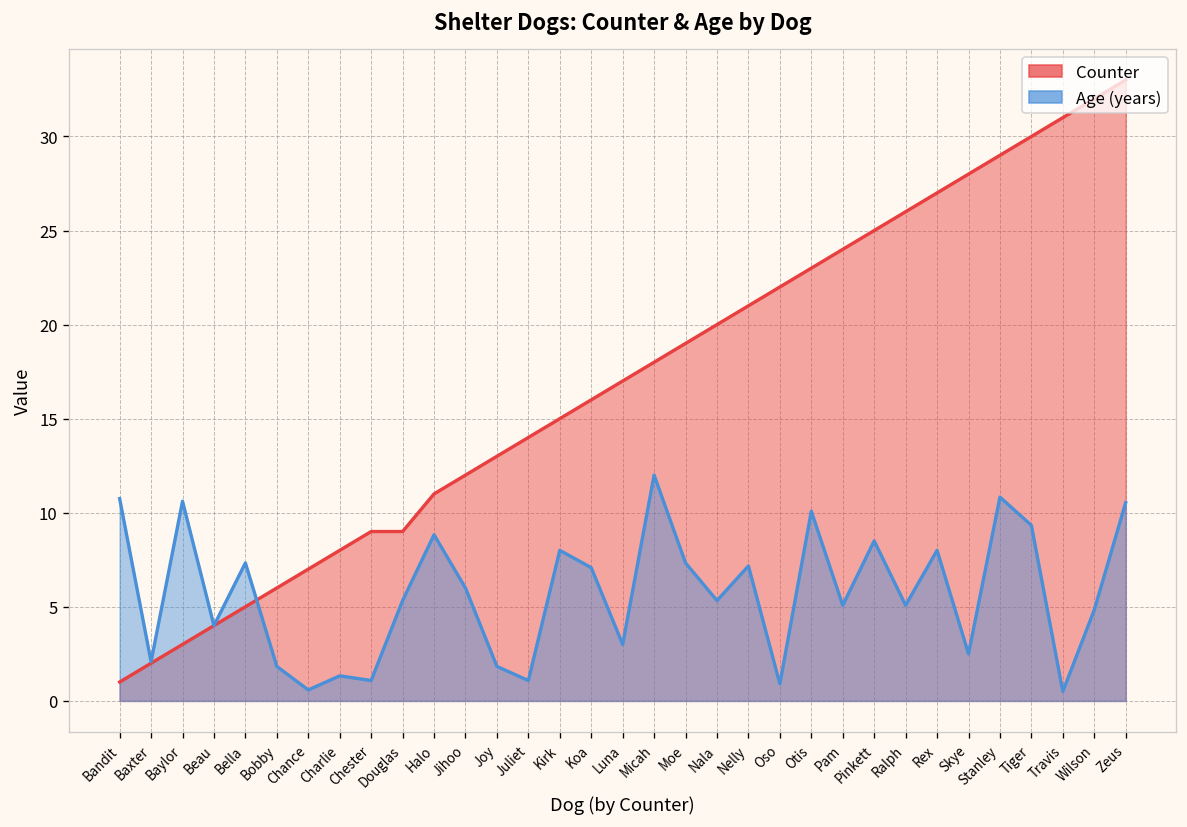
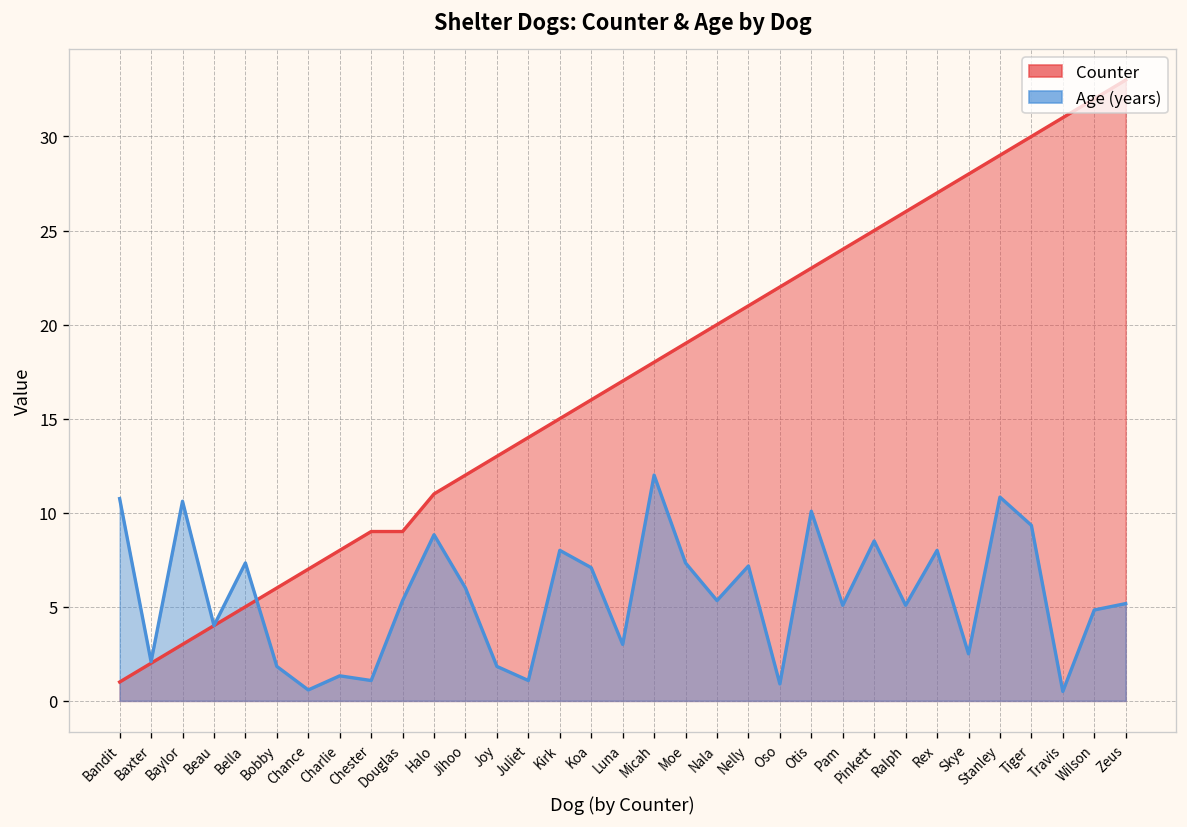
  {
    "Counter": {
      "Bandit": 1.0,
      "Baylor": 3.0,
      "Bella": 5.0,
      "Bobby": 6.0,
      "Chance": 7.0,
      "Charlie": 8.0,
      "Chester": 9.0,
      "Douglas": 9.0,
      "Halo": 11.0,
      "Jihoo": 12.0,
      "Joy": 13.0,
      "Juliet": 14.0,
      "Kirk": 15.0,
      "Koa": 16.0,
      "Luna": 17.0,
      "Micah": 18.0,
      "Moe": 19.0,
      "Nala": 20.0,
      "Nelly": 21.0,
      "Oso": 22.0,
      "Otis": 23.0,
      "Pam": 24.0,
      "Pinkett": 25.0,
      "Ralph": 26.0,
      "Rex": 27.0,
      "Skye": 28.0,
      "Stanley": 29.0,
      "Tiger": 30.0,
      "Travis": 31.0
    },
    "Age (years)": {
      "Bandit": 10.8,
      "Baylor": 10.6,
      "Bella": 7.3,
      "Bobby": 1.8,
      "Chance": 0.6,
      "Charlie": 1.3,
      "Chester": 1.1,
      "Douglas": 5.3,
      "Halo": 8.8,
      "Jihoo": 6.0,
      "Joy": 1.8,
      "Juliet": 1.1,
      "Kirk": 8.0,
      "Koa": 7.1,
      "Luna": 3.0,
      "Micah": 12.0,
      "Moe": 7.3,
      "Nala": 5.3,
      "Nelly": 7.2,
      "Oso": 0.9,
      "Otis": 10.1,
      "Pam": 5.1,
      "Pinkett": 8.5,
      "Ralph": 5.1,
      "Rex": 8.0,
      "Skye": 2.5,
      "Stanley": 10.8,
      "Tiger": 9.3,
      "Travis": 0.5,
      "Wilson": 4.8,
-     "Zeus": 10.5
+     "Zeus": 5.2
    }
  }
